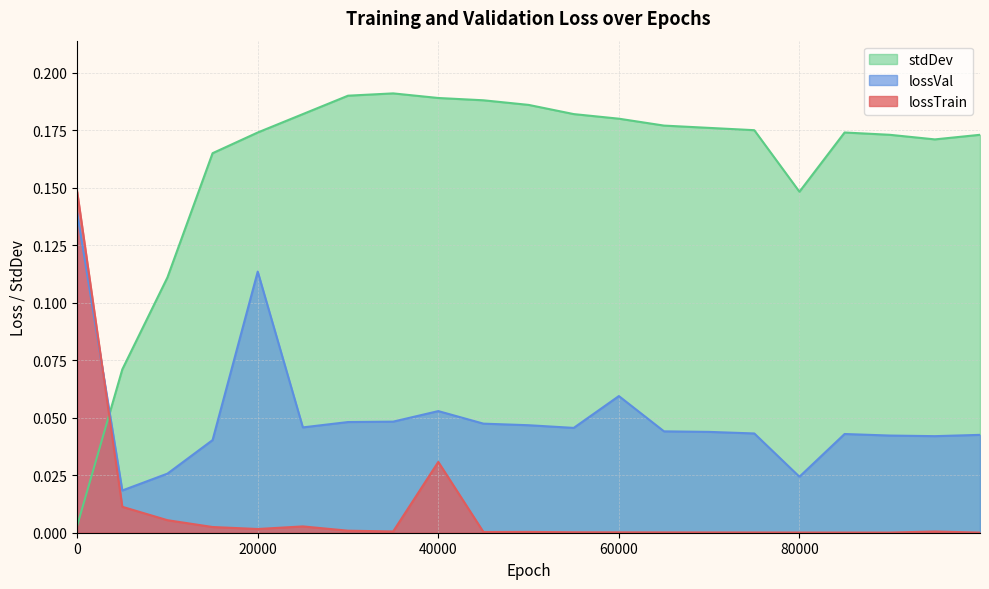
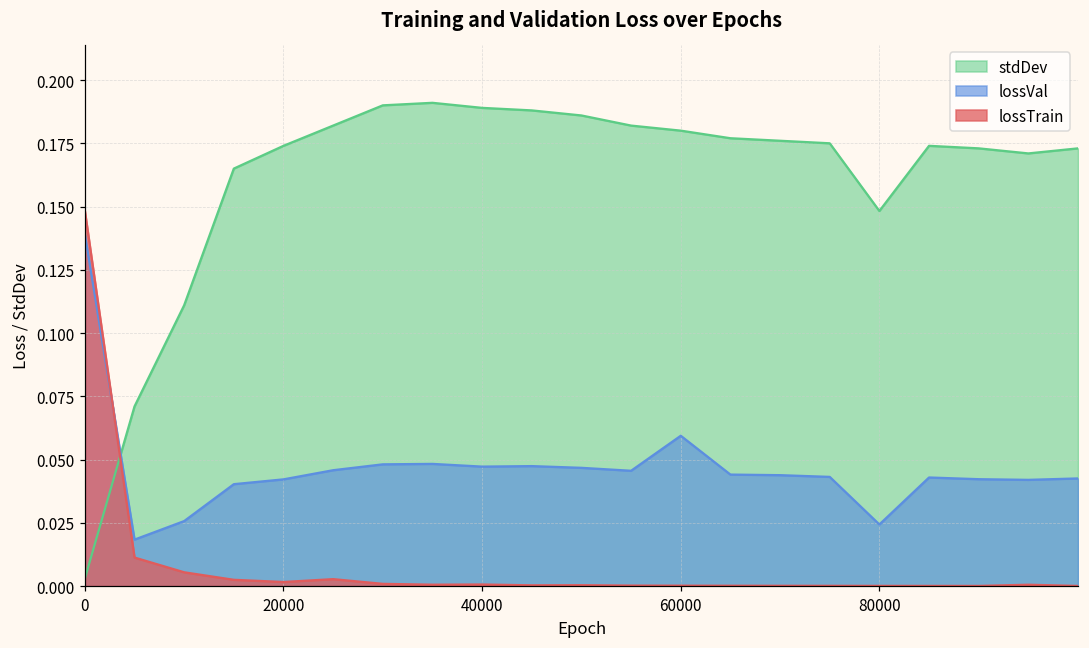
  {
    "stdDev": {
      "0": 0.003,
      "20000": 0.174,
      "40000": 0.189,
      "60000": 0.180,
      "80000": 0.148
    },
    "lossVal": {
      "0": 0.139,
-     "20000": 0.114,
-     "40000": 0.053,
+     "20000": 0.042,
+     "40000": 0.047,
      "60000": 0.059,
      "80000": 0.024
    },
    "lossTrain": {
      "0": 0.148,
      "20000": 0.002,
-     "40000": 0.031,
+     "40000": 0.001,
      "60000": 0.000,
      "80000": 0.000
    }
  }
